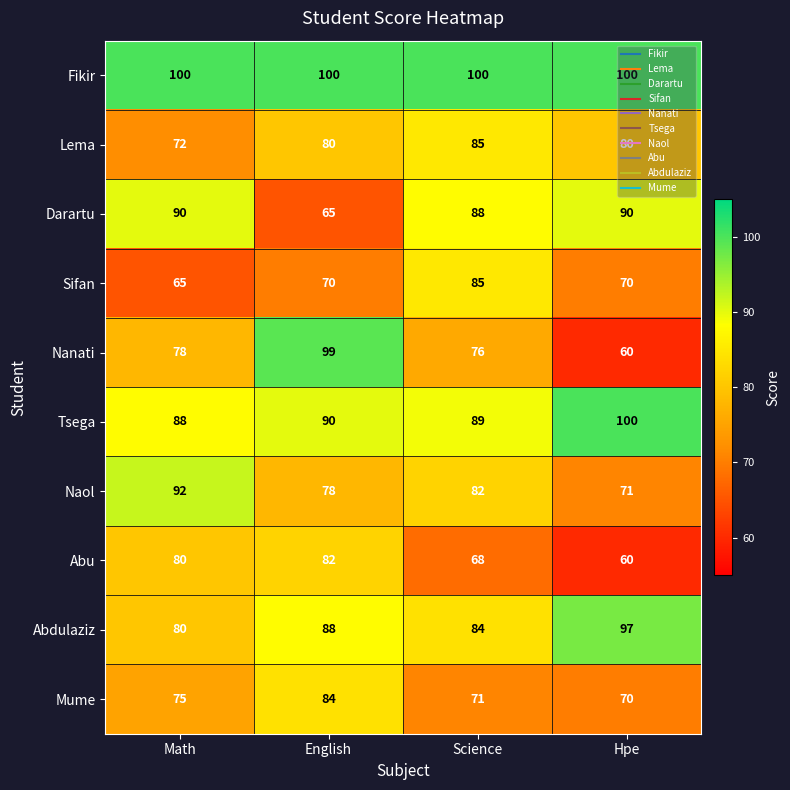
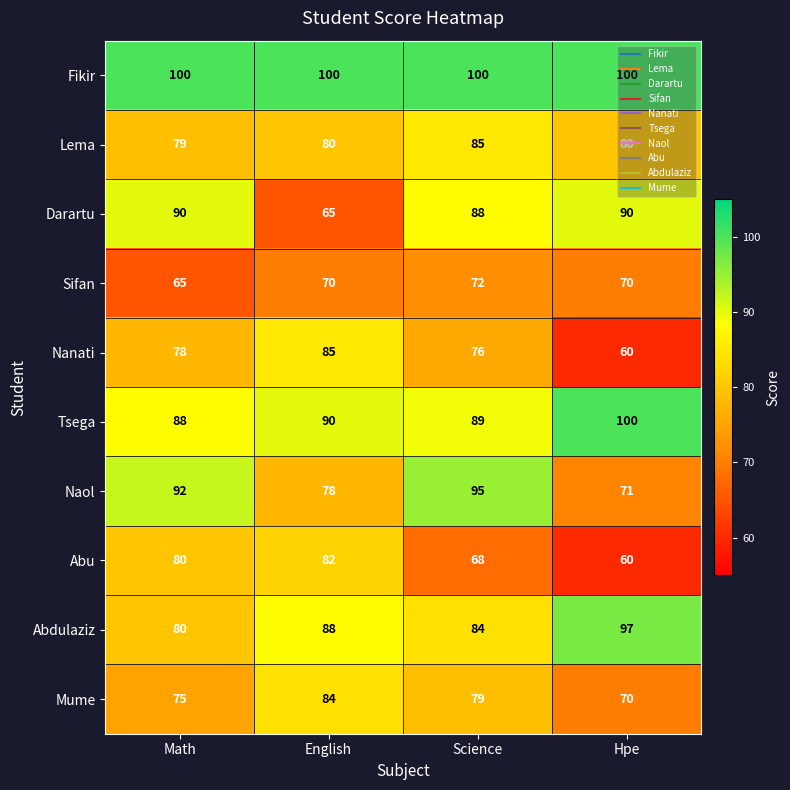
  {
    "Fikir": {
      "Math": 100,
      "English": 100,
      "Science": 100
    },
    "Lema": {
-     "Math": 72,
+     "Math": 79,
      "English": 80,
      "Science": 85
    },
    "Darartu": {
      "Math": 90,
      "English": 65,
      "Science": 88,
      "Hpe": 90
    },
    "Sifan": {
      "Math": 65,
      "English": 70,
-     "Science": 85,
+     "Science": 72,
      "Hpe": 70
    },
    "Nanati": {
      "Math": 78,
-     "English": 99,
+     "English": 85,
      "Science": 76,
      "Hpe": 60
    },
    "Tsega": {
      "Math": 88,
      "English": 90,
      "Science": 89,
      "Hpe": 100
    },
    "Naol": {
      "Math": 92,
      "English": 78,
-     "Science": 82,
+     "Science": 95,
      "Hpe": 71
    },
    "Abu": {
      "Math": 80,
      "English": 82,
      "Science": 68,
      "Hpe": 60
    },
    "Abdulaziz": {
      "Math": 80,
      "English": 88,
      "Science": 84,
      "Hpe": 97
    },
    "Mume": {
      "Math": 75,
      "English": 84,
-     "Science": 71,
+     "Science": 79,
      "Hpe": 70
    }
  }
